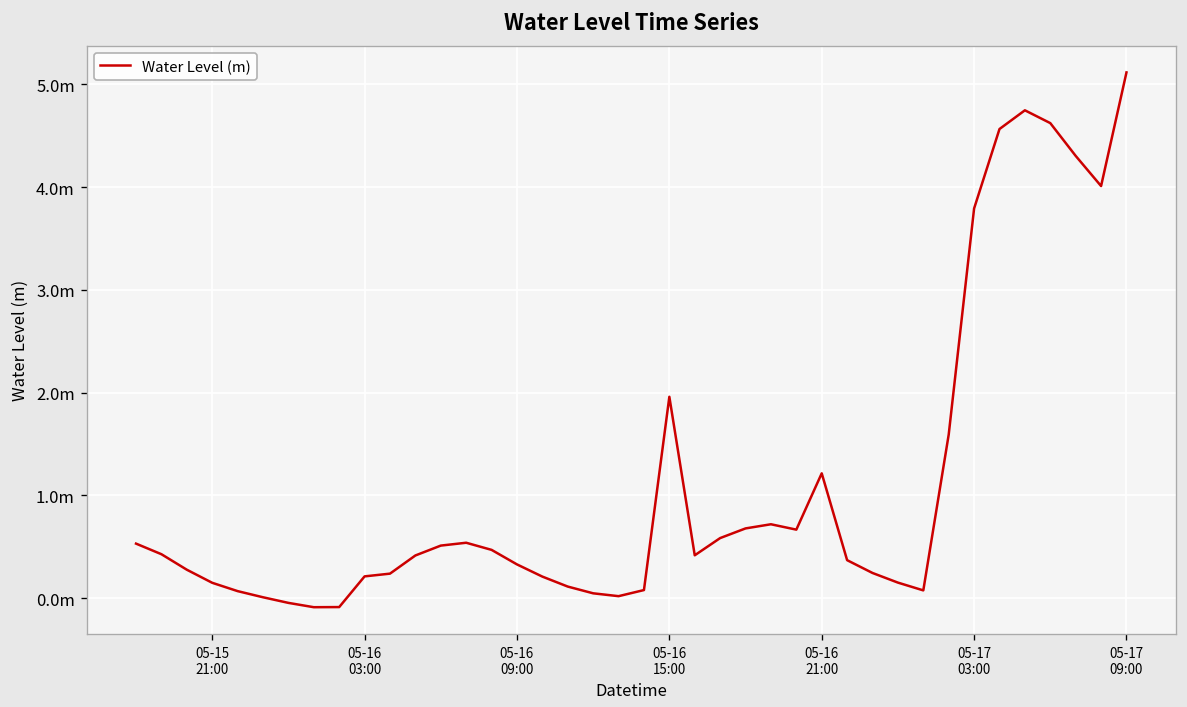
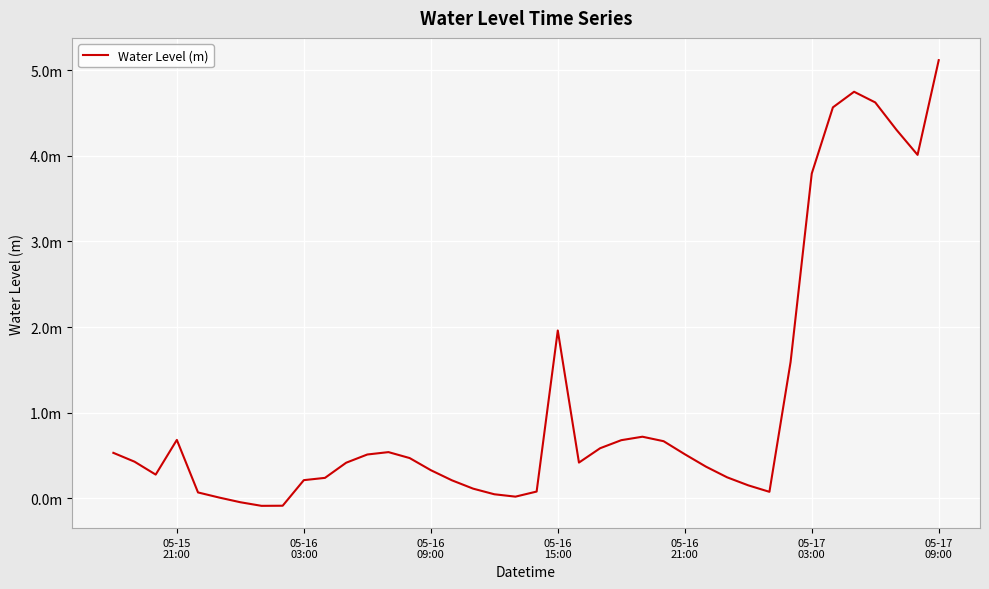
  {
-   "05-15 21:00": "0.1m",
+   "05-15 21:00": "0.7m",
    "05-16 03:00": "0.2m",
    "05-16 09:00": "0.3m",
    "05-16 15:00": "2.0m",
-   "05-16 21:00": "1.2m",
+   "05-16 21:00": "0.5m",
    "05-17 03:00": "3.8m",
    "05-17 09:00": "5.1m"
  }
